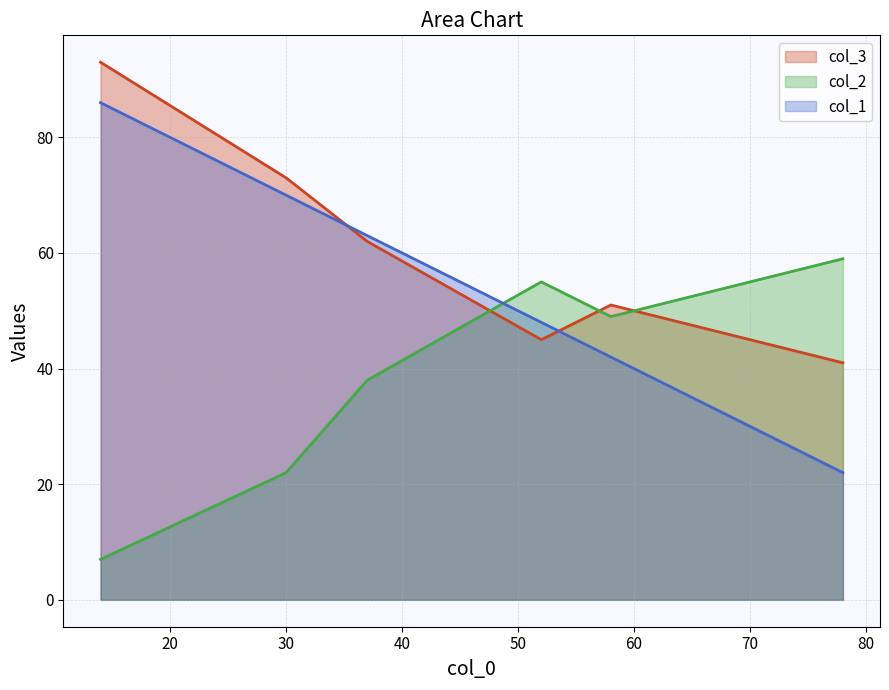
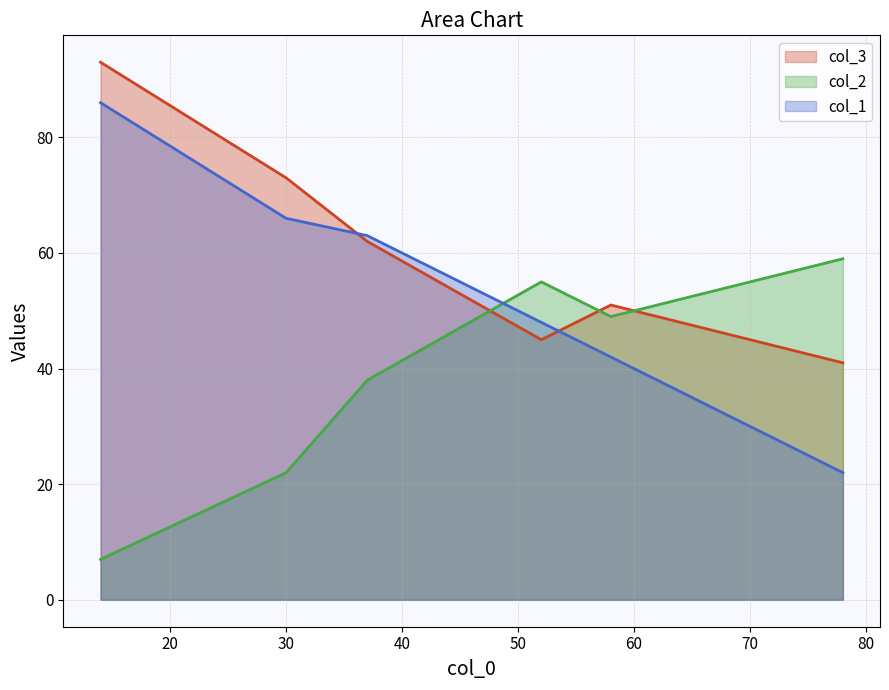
  {
    "col_3": {
      "30": 73
    },
    "col_2": {
      "30": 22
    },
    "col_1": {
-     "30": 70
+     "30": 66
    }
  }
